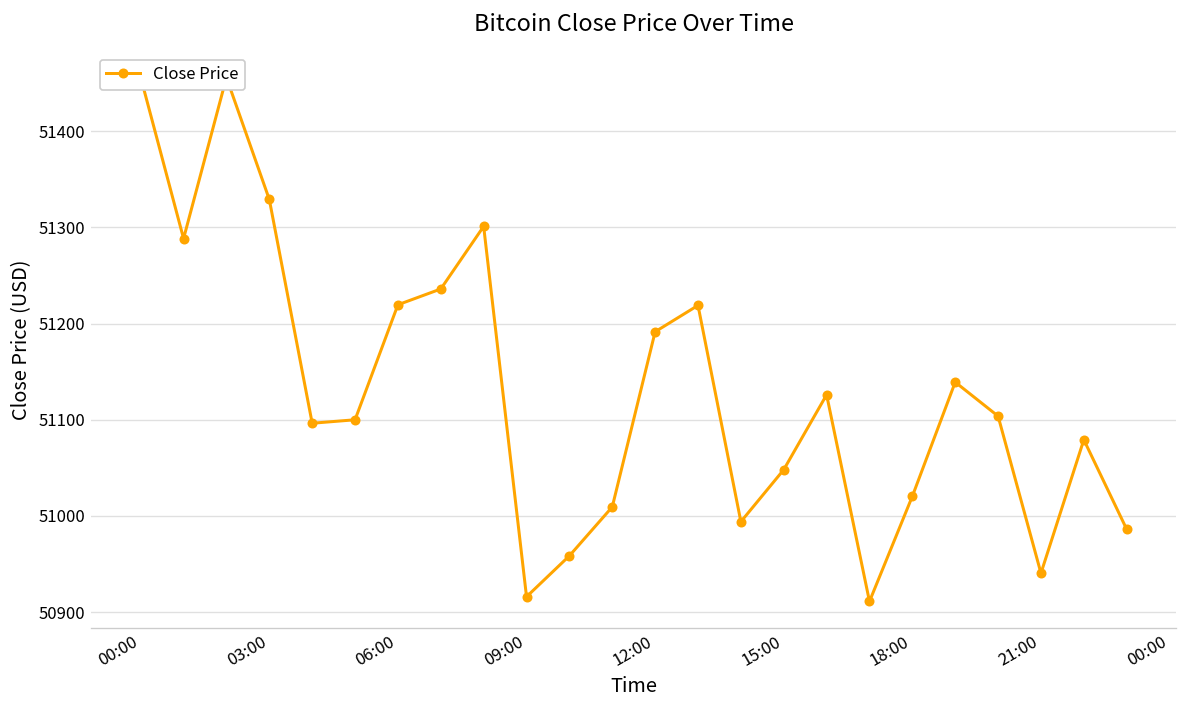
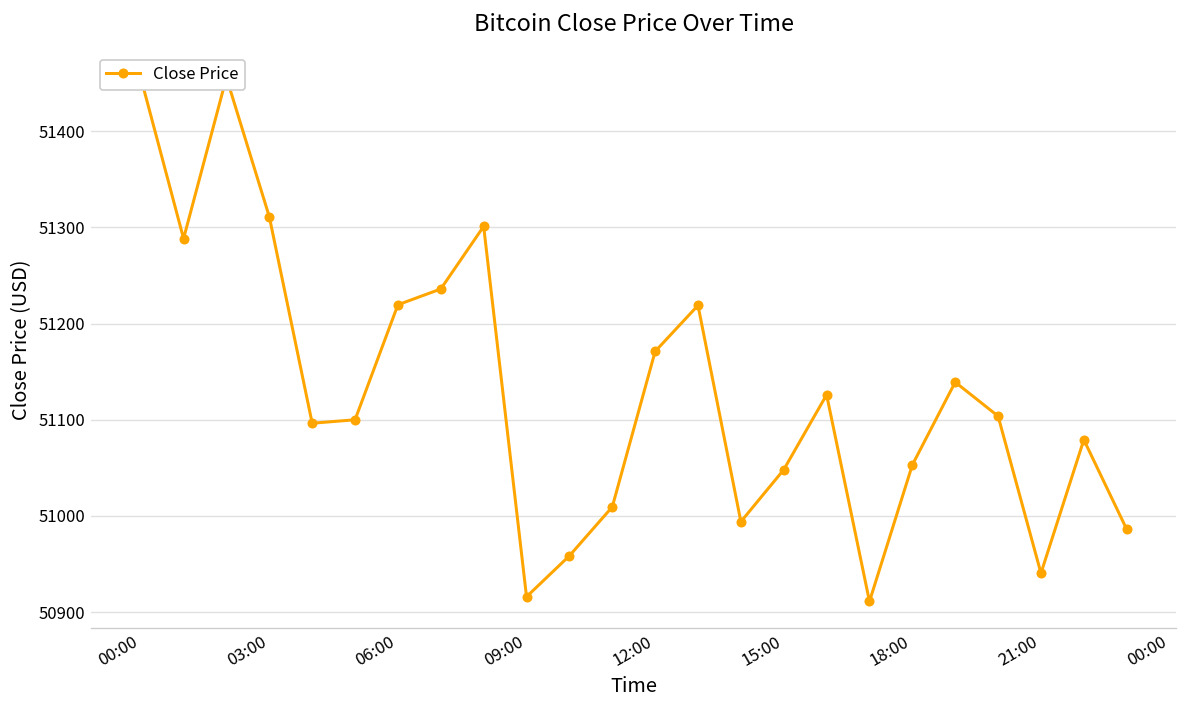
  {
-   "03:00": 51330,
+   "03:00": 51310,
    "06:00": 51220,
    "09:00": 50920,
-   "12:00": 51190,
+   "12:00": 51170,
    "15:00": 51050,
-   "18:00": 51020,
+   "18:00": 51050,
    "21:00": 50940
  }
